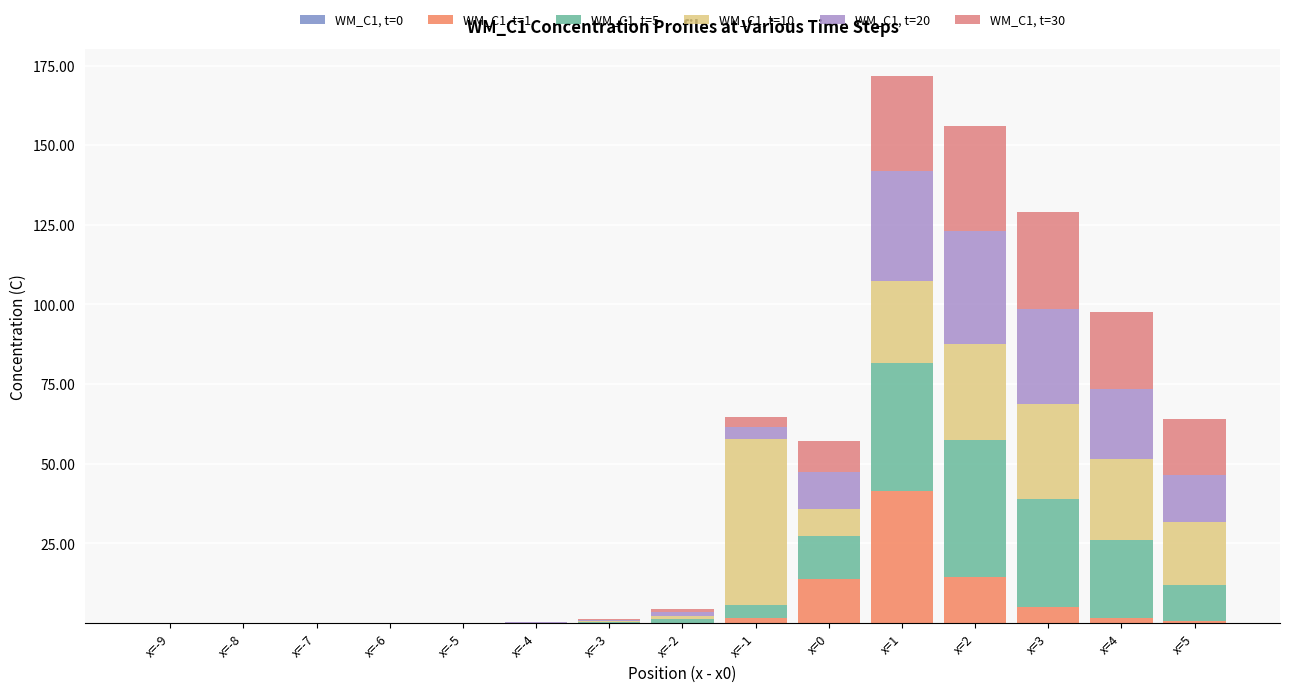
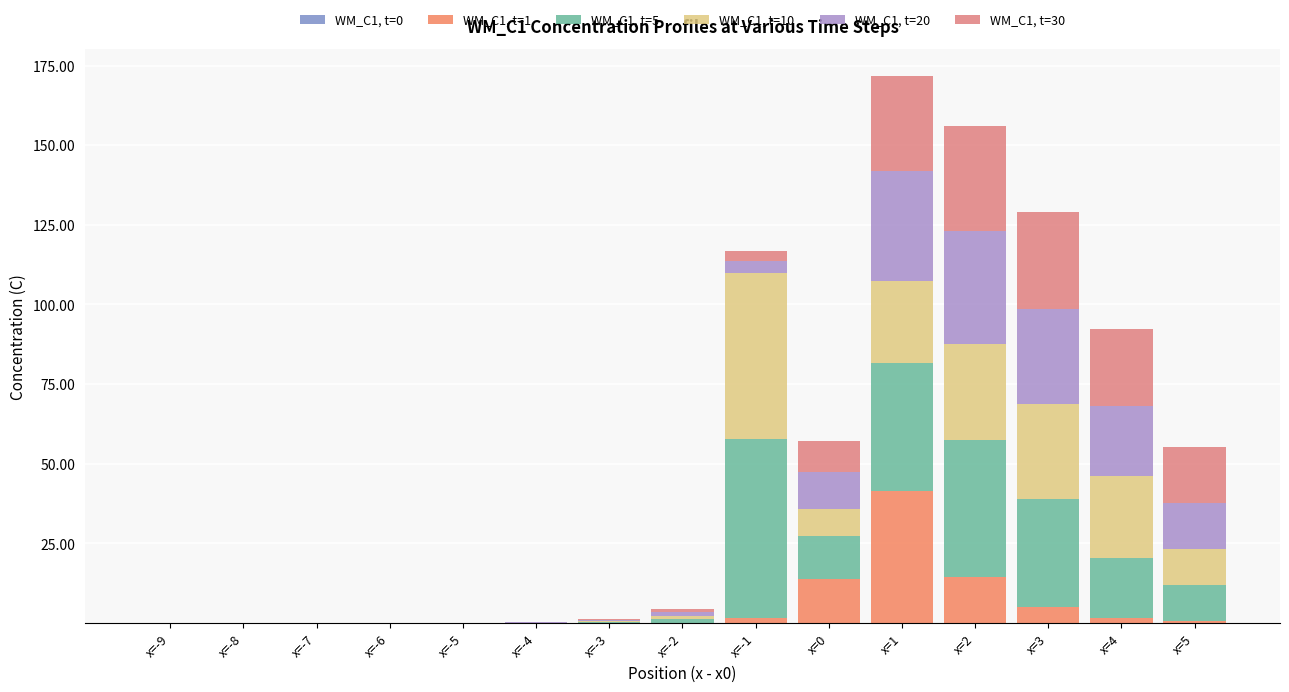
  {
    "WM_C1, t=5": {
      "x=-2": 1,
-     "x=-1": 4,
+     "x=-1": 56,
      "x=0": 13,
      "x=1": 40,
      "x=2": 43,
      "x=3": 34,
-     "x=4": 24,
+     "x=4": 19,
      "x=5": 11
    },
    "WM_C1, t=10": {
      "x=-2": 1,
      "x=-1": 52,
      "x=0": 9,
      "x=1": 26,
      "x=2": 30,
      "x=3": 30,
      "x=4": 26,
-     "x=5": 20
+     "x=5": 11
    }
  }
